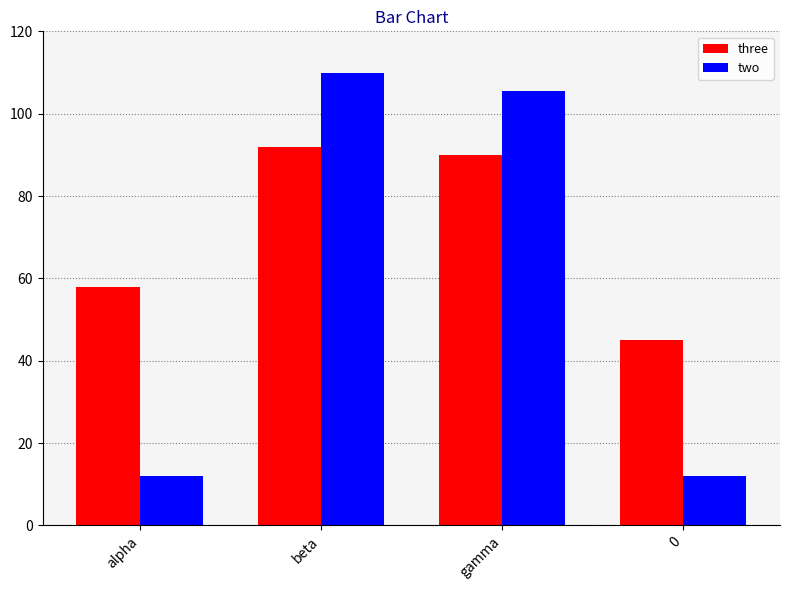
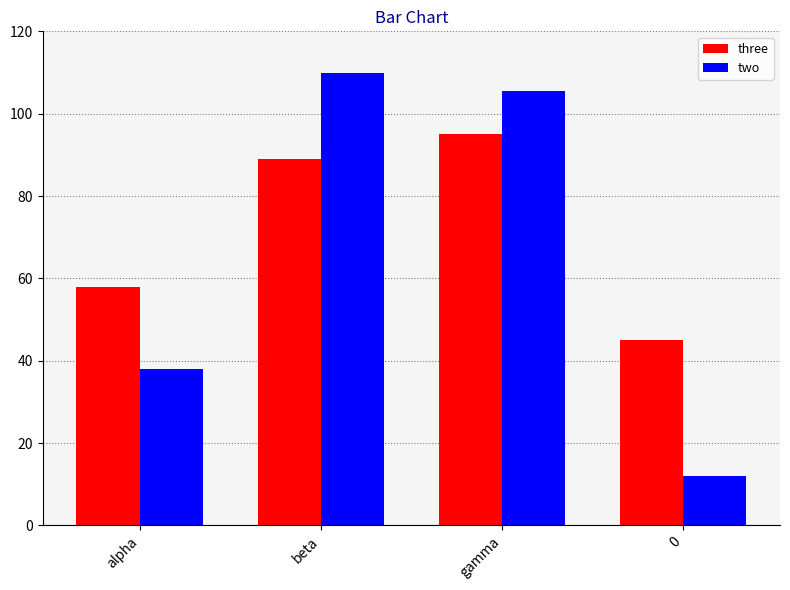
  {
    "three": {
      "alpha": 58,
-     "beta": 92,
-     "gamma": 90,
+     "beta": 89,
+     "gamma": 95,
      "0": 45
    },
    "two": {
-     "alpha": 12,
+     "alpha": 38,
      "beta": 110,
      "gamma": 106,
      "0": 12
    }
  }
